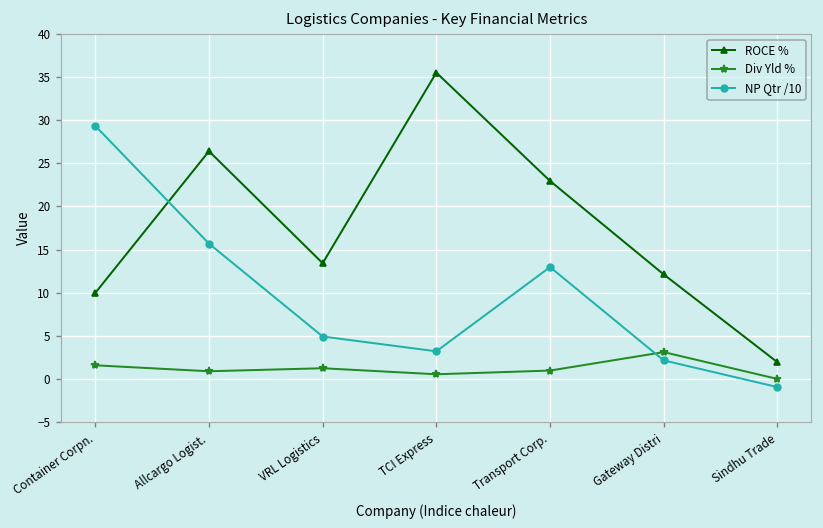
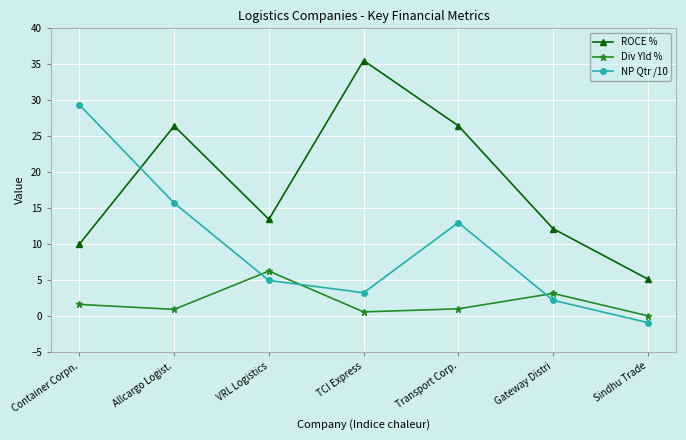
  {
    "ROCE %": {
      "Container Corpn.": 10,
      "Allcargo Logist.": 26,
      "VRL Logistics": 13,
      "TCI Express": 36,
-     "Transport Corp.": 23,
+     "Transport Corp.": 26,
      "Gateway Distri": 12,
-     "Sindhu Trade": 2
+     "Sindhu Trade": 5
    },
    "Div Yld %": {
      "Container Corpn.": 2,
      "Allcargo Logist.": 1,
-     "VRL Logistics": 1,
+     "VRL Logistics": 6,
      "TCI Express": 1,
      "Transport Corp.": 1,
      "Gateway Distri": 3,
      "Sindhu Trade": 0
    },
    "NP Qtr /10": {
      "Container Corpn.": 29,
      "Allcargo Logist.": 16,
      "VRL Logistics": 5,
      "TCI Express": 3,
      "Transport Corp.": 13,
      "Gateway Distri": 2,
      "Sindhu Trade": -1
    }
  }
